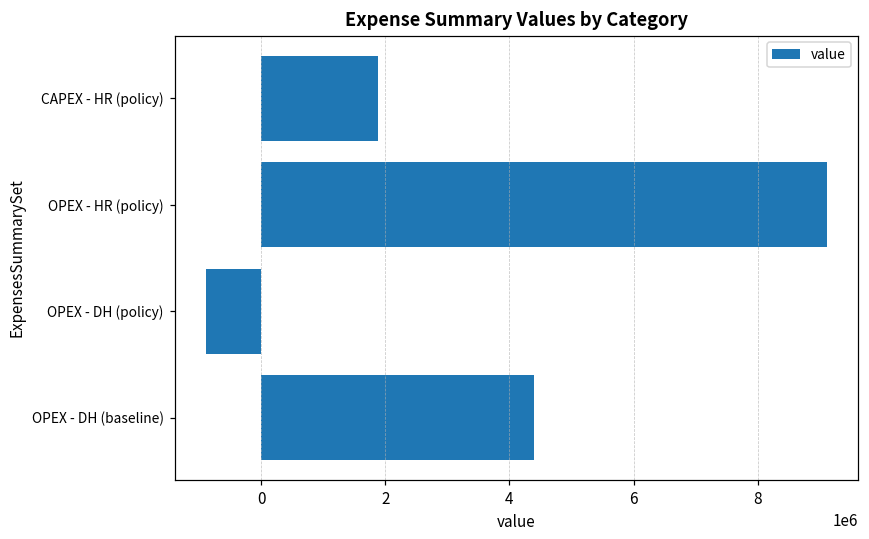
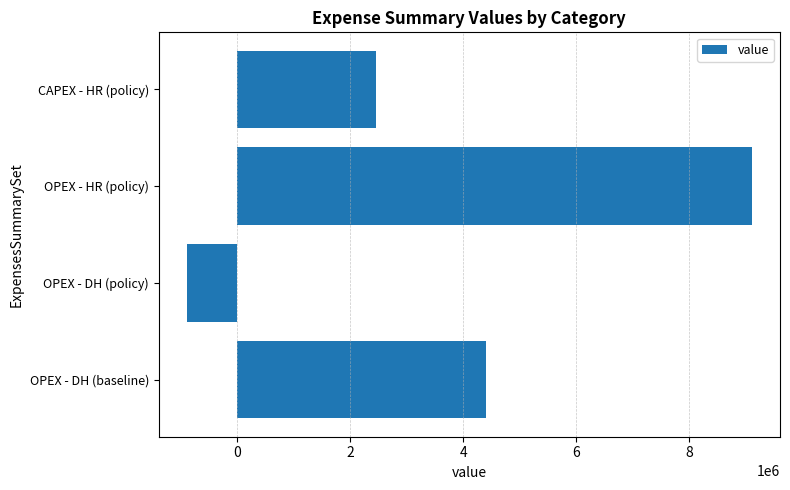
  {
-   "CAPEX - HR (policy)": 1900000,
+   "CAPEX - HR (policy)": 2500000,
    "OPEX - HR (policy)": 9100000,
    "OPEX - DH (policy)": -900000,
    "OPEX - DH (baseline)": 4400000
  }
